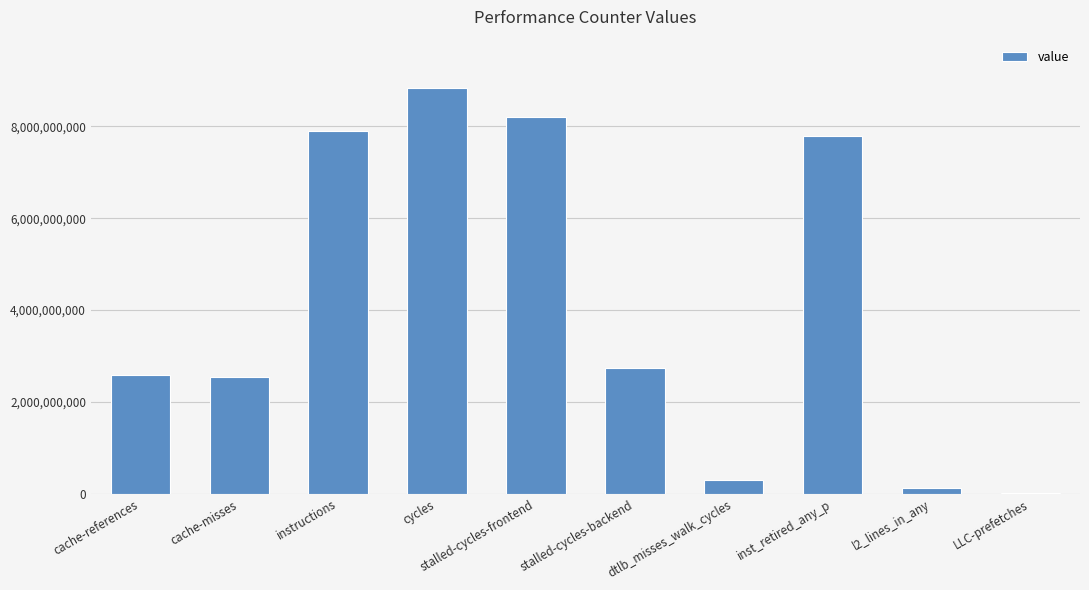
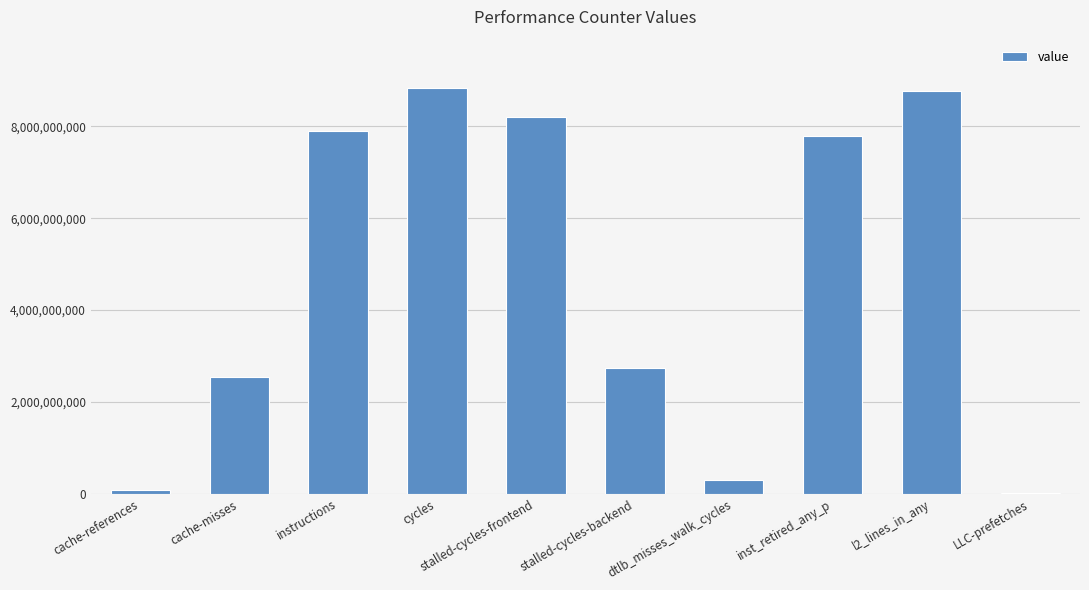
  {
-   "cache-references": "2,600,000,000",
+   "cache-references": "100,000,000",
    "cache-misses": "2,500,000,000",
    "instructions": "7,900,000,000",
    "cycles": "8,800,000,000",
    "stalled-cycles-frontend": "8,200,000,000",
    "stalled-cycles-backend": "2,700,000,000",
    "dtlb_misses_walk_cycles": "300,000,000",
    "inst_retired_any_p": "7,800,000,000",
-   "l2_lines_in_any": "100,000,000"
+   "l2_lines_in_any": "8,800,000,000"
  }
